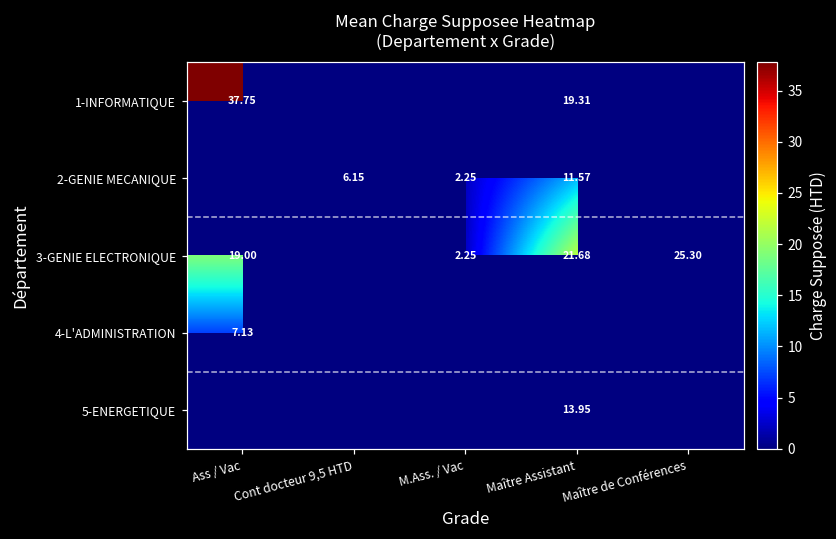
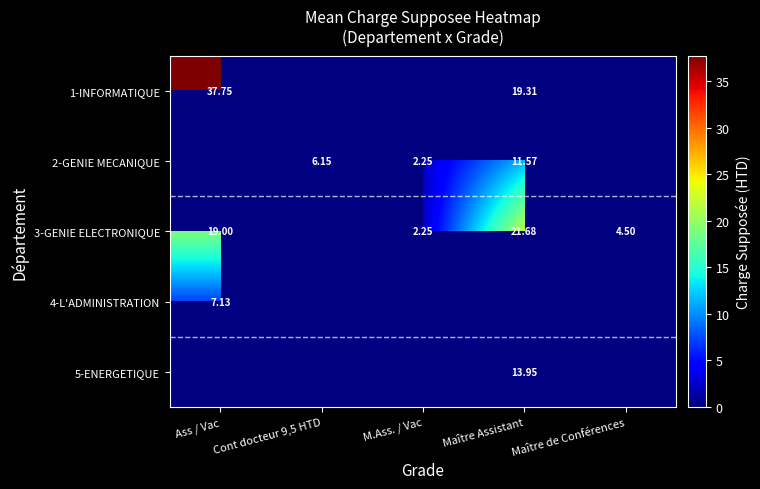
  {
    "3-GENIE ELECTRONIQUE": {
-     "Maître de Conférences": 25.30
+     "Maître de Conférences": 4.50
    }
  }
